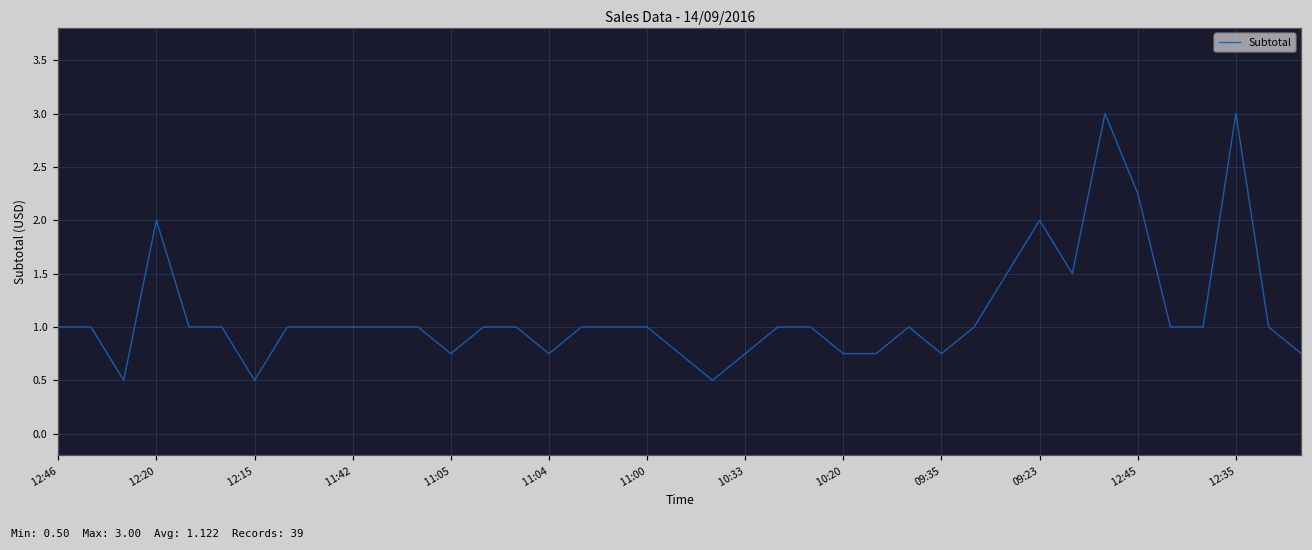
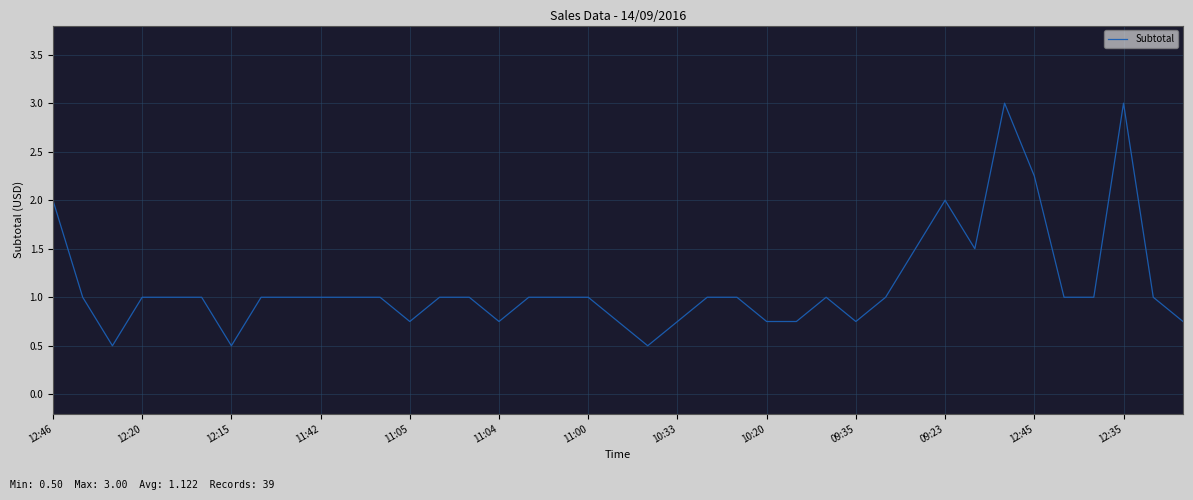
  {
-   "12:46": 1,
-   "12:20": 2,
+   "12:46": 2,
+   "12:20": 1,
    "11:42": 1,
    "11:00": 1,
    "09:23": 2
  }
